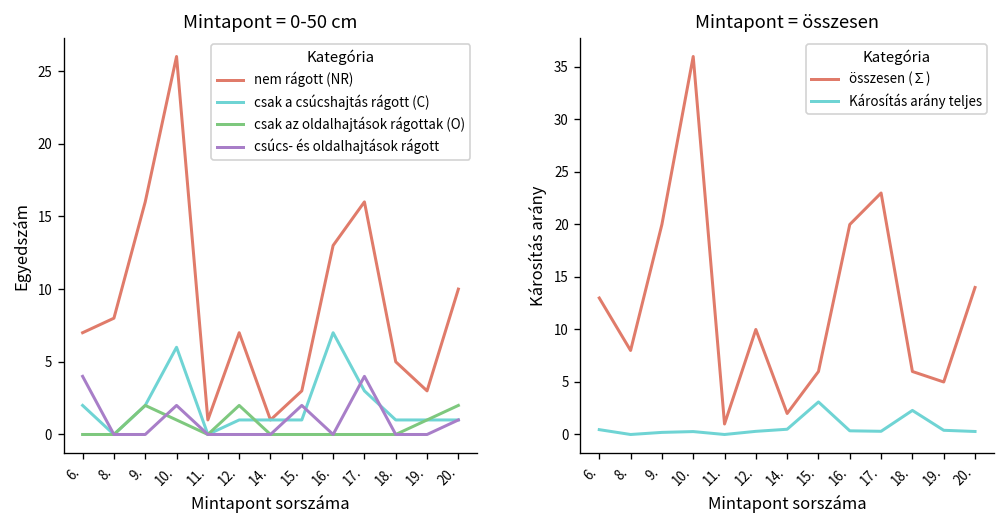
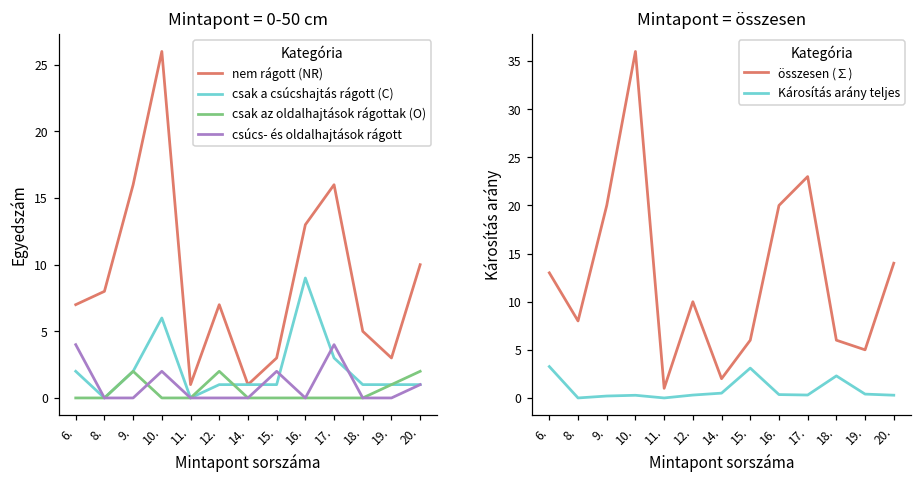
  {
    "Mintapont = 0-50 cm": {
      "nem rágott (NR)": {
        "6.": 7,
        "8.": 8,
        "9.": 16,
        "10.": 26,
        "11.": 1,
        "12.": 7,
        "15.": 3,
        "16.": 13,
        "17.": 16,
        "18.": 5,
        "19.": 3,
        "20.": 10
      },
      "csak a csúcshajtás rágott (C)": {
        "6.": 2,
        "10.": 6,
        "12.": 1,
        "15.": 1,
-       "16.": 7,
+       "16.": 9,
        "17.": 3,
        "18.": 1
      },
      "csak az oldalhajtások rágottak (O)": {
        "6.": 0,
-       "10.": 1,
+       "10.": 0,
        "12.": 2,
        "15.": 0,
        "17.": 0,
        "20.": 2
      },
      "csúcs- és oldalhajtások rágott": {
        "6.": 4,
        "9.": 0,
        "10.": 2,
        "12.": 0,
        "15.": 2,
        "17.": 4,
        "19.": 0
      }
    },
    "Mintapont = összesen": {
      "összesen (∑)": {
        "6.": 13,
        "8.": 8,
        "9.": 20,
        "10.": 36,
        "11.": 1,
        "12.": 10,
        "14.": 2,
        "15.": 6,
        "16.": 20,
        "17.": 23,
        "18.": 6,
        "19.": 5,
        "20.": 14
      },
      "Károsítás arány teljes": {
-       "6.": 0,
+       "6.": 3,
        "8.": 0,
        "9.": 0,
        "10.": 0,
        "11.": 0,
        "12.": 0,
        "14.": 1,
        "15.": 3,
        "16.": 0,
        "17.": 0,
        "18.": 2,
        "19.": 0,
        "20.": 0
      }
    }
  }
